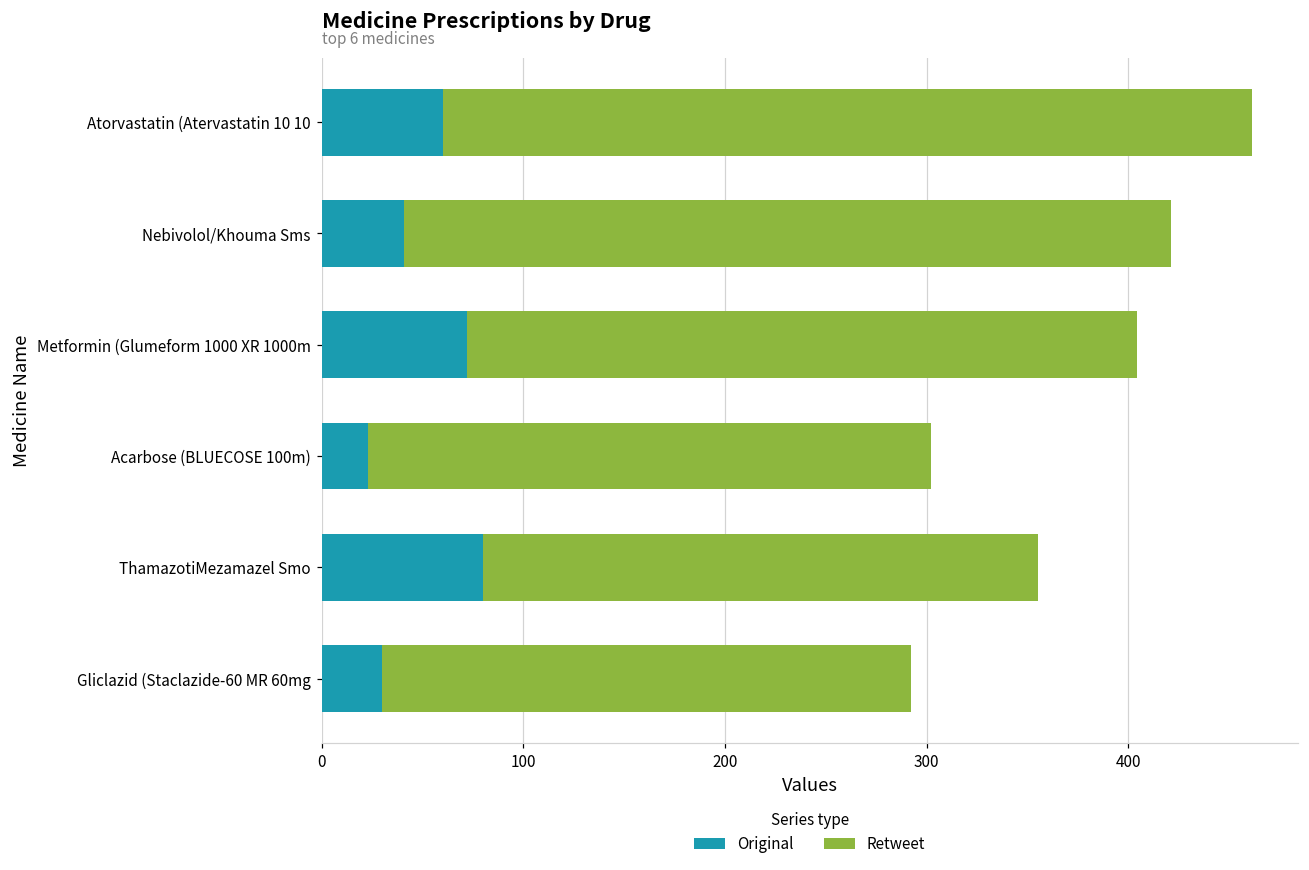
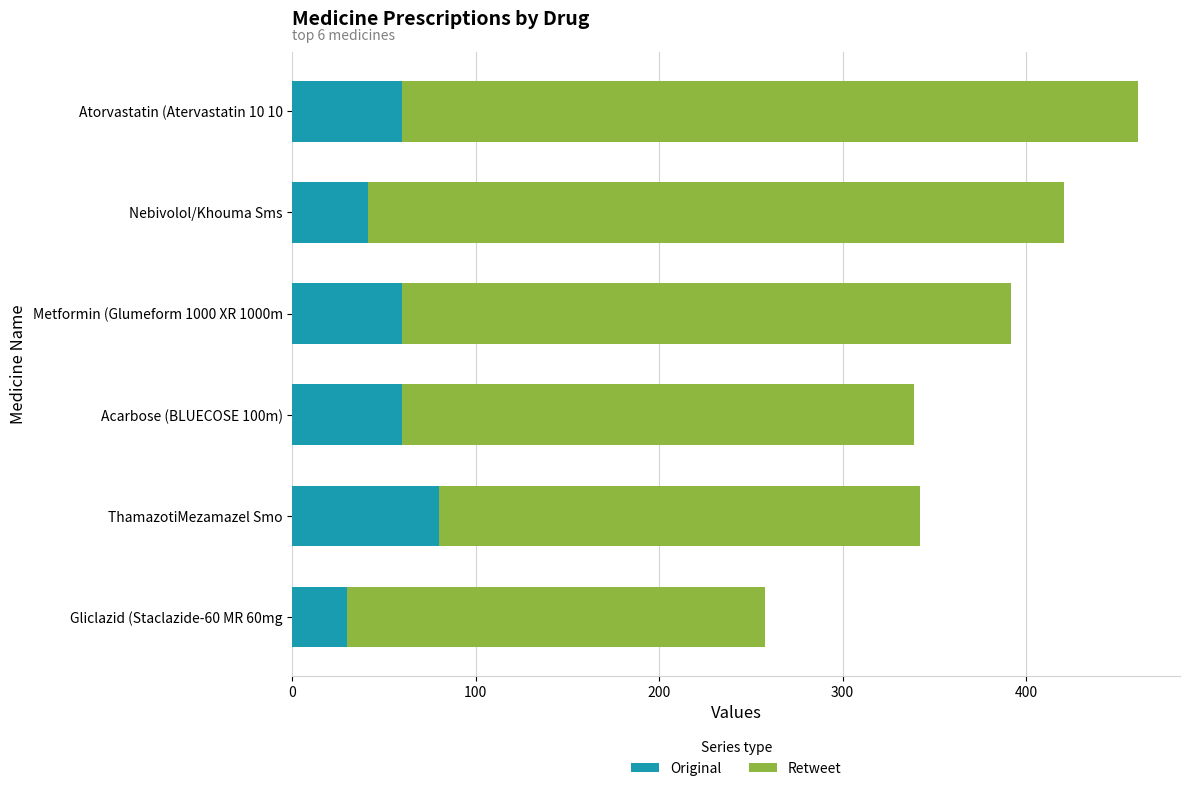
  {
    "Original": {
      "Atorvastatin (Atervastatin 10 10": 60,
      "Nebivolol/Khouma Sms": 41,
-     "Metformin (Glumeform 1000 XR 1000m": 72,
-     "Acarbose (BLUECOSE 100m)": 23,
+     "Metformin (Glumeform 1000 XR 1000m": 60,
+     "Acarbose (BLUECOSE 100m)": 60,
      "ThamazotiMezamazel Smo": 80,
      "Gliclazid (Staclazide-60 MR 60mg": 30
    },
    "Retweet": {
      "Atorvastatin (Atervastatin 10 10": 401,
      "Nebivolol/Khouma Sms": 380,
      "Metformin (Glumeform 1000 XR 1000m": 332,
      "Acarbose (BLUECOSE 100m)": 279,
-     "ThamazotiMezamazel Smo": 275,
-     "Gliclazid (Staclazide-60 MR 60mg": 262
+     "ThamazotiMezamazel Smo": 262,
+     "Gliclazid (Staclazide-60 MR 60mg": 228
    }
  }
